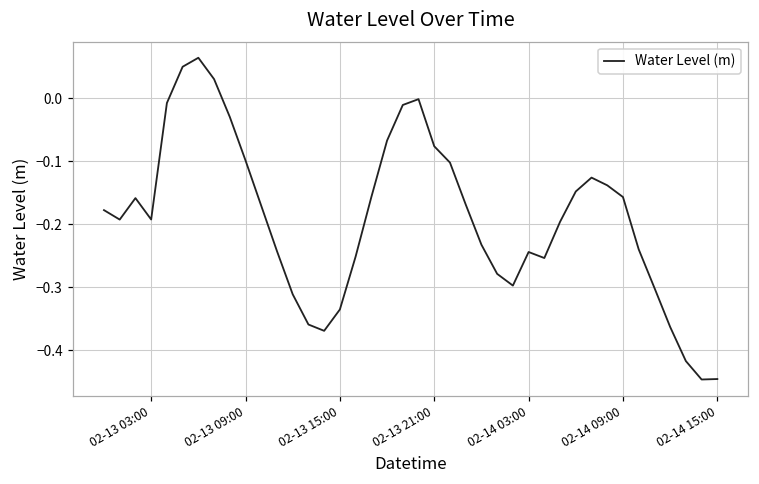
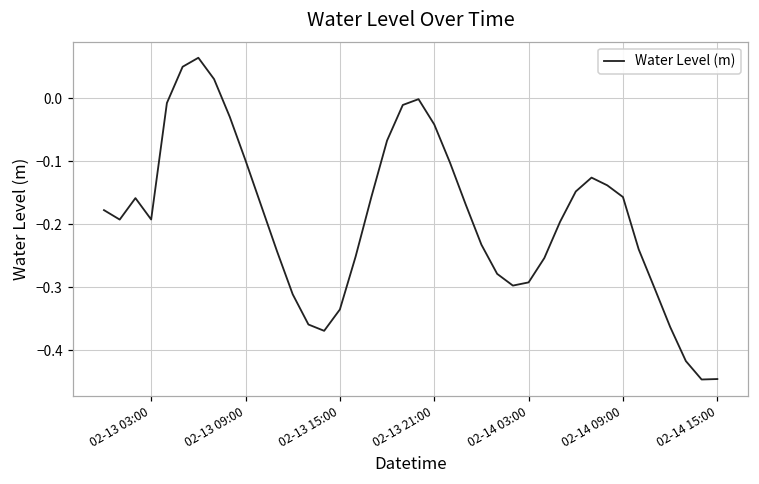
  {
    "02-13 03:00": -0.19,
    "02-13 09:00": -0.10,
    "02-13 15:00": -0.34,
-   "02-13 21:00": -0.08,
-   "02-14 03:00": -0.24,
+   "02-13 21:00": -0.04,
+   "02-14 03:00": -0.29,
    "02-14 09:00": -0.16,
    "02-14 15:00": -0.45
  }
